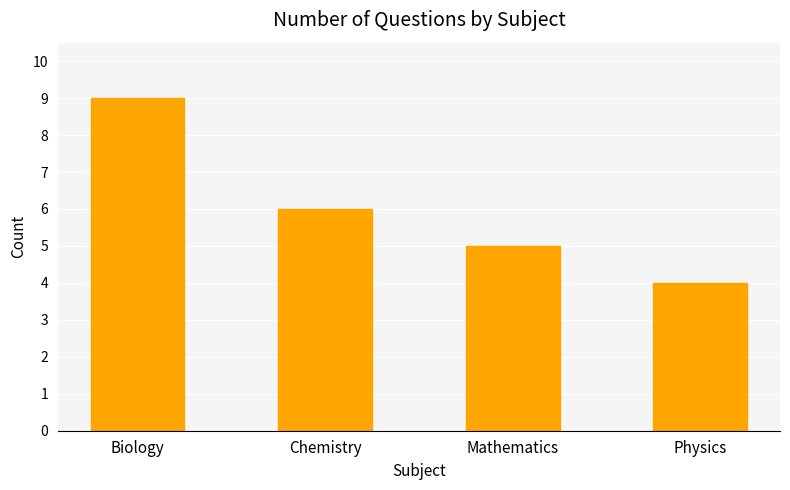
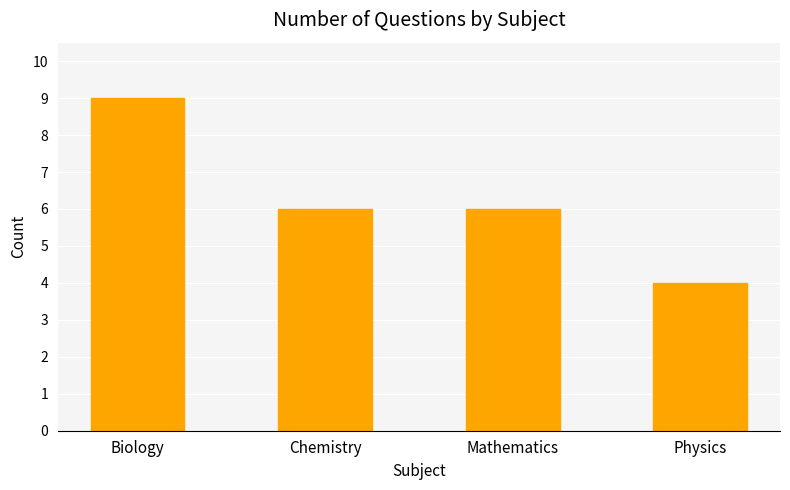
  {
    "Biology": 9,
    "Chemistry": 6,
-   "Mathematics": 5,
+   "Mathematics": 6,
    "Physics": 4
  }
